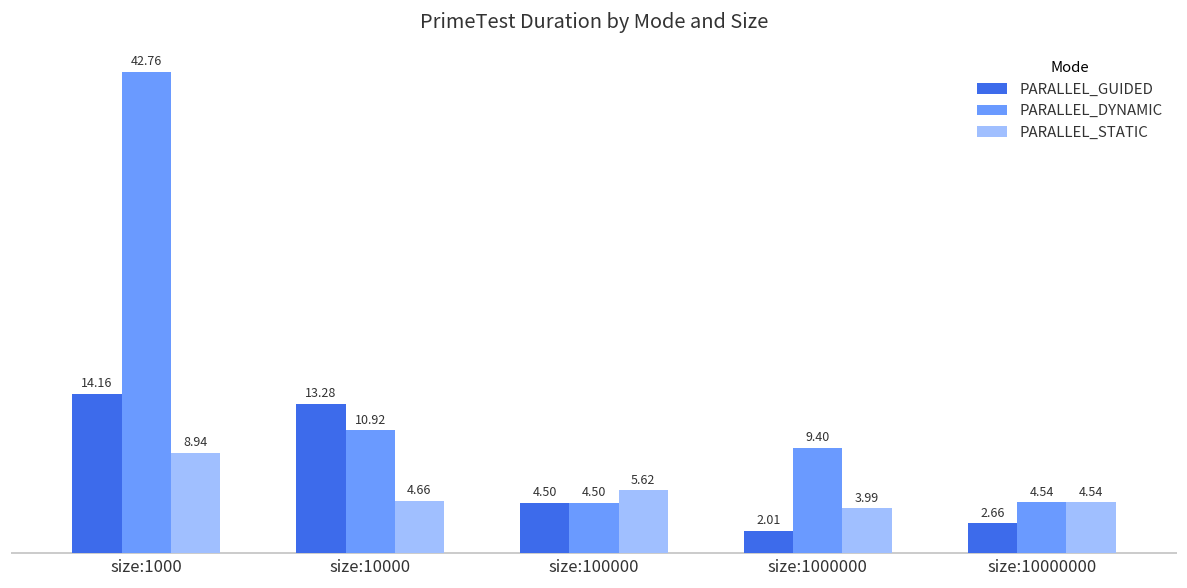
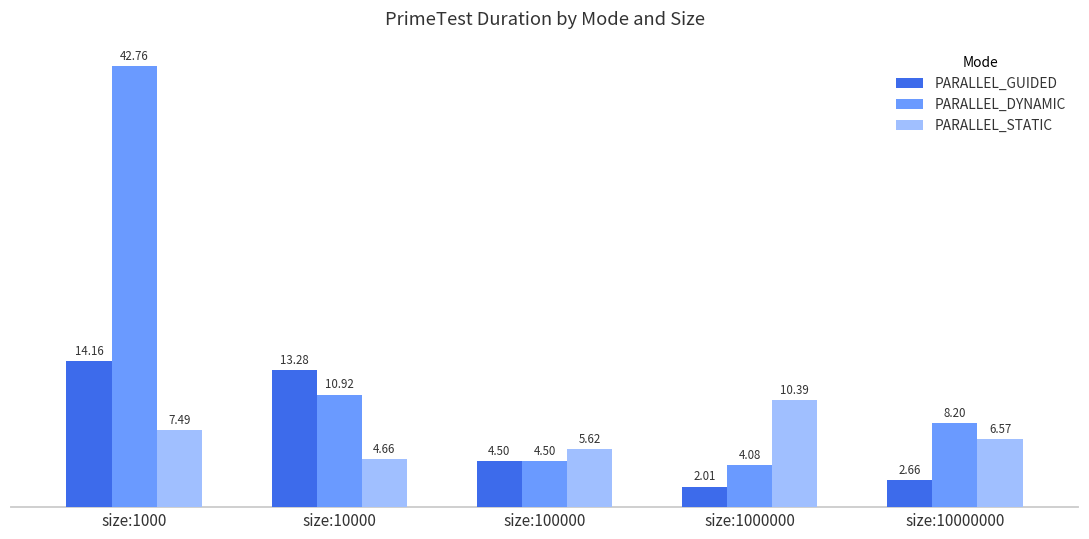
  {
    "PARALLEL_GUIDED": {
      "size:1000": 14.16,
      "size:10000": 13.28,
      "size:100000": 4.50,
      "size:1000000": 2.01,
      "size:10000000": 2.66
    },
    "PARALLEL_DYNAMIC": {
      "size:1000": 42.76,
      "size:10000": 10.92,
      "size:100000": 4.50,
-     "size:1000000": 9.40,
-     "size:10000000": 4.54
+     "size:1000000": 4.08,
+     "size:10000000": 8.20
    },
    "PARALLEL_STATIC": {
-     "size:1000": 8.94,
+     "size:1000": 7.49,
      "size:10000": 4.66,
      "size:100000": 5.62,
-     "size:1000000": 3.99,
-     "size:10000000": 4.54
+     "size:1000000": 10.39,
+     "size:10000000": 6.57
    }
  }
